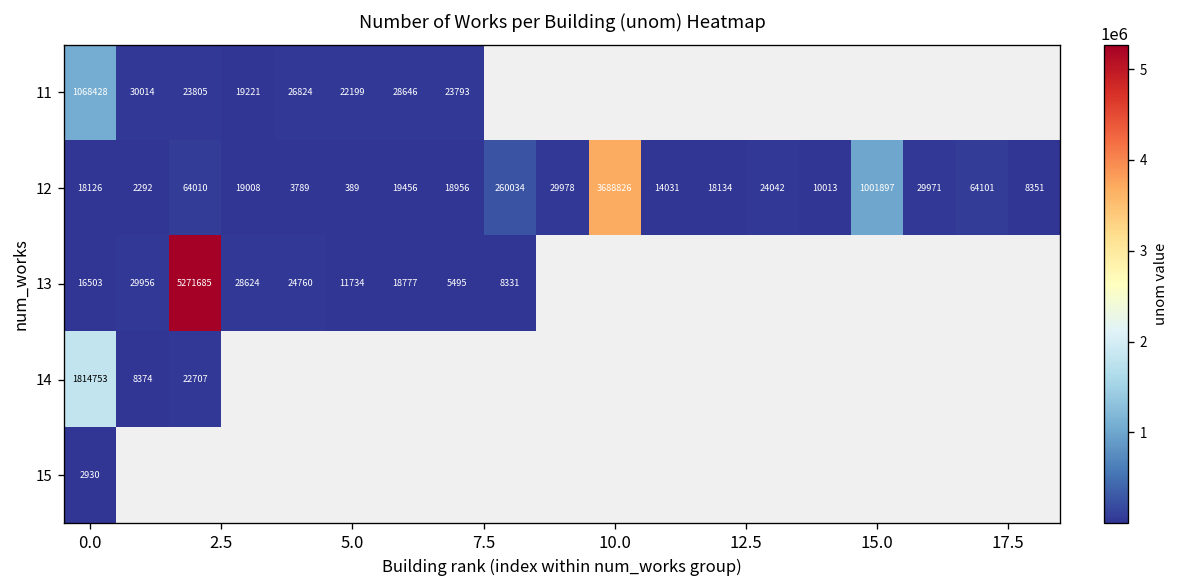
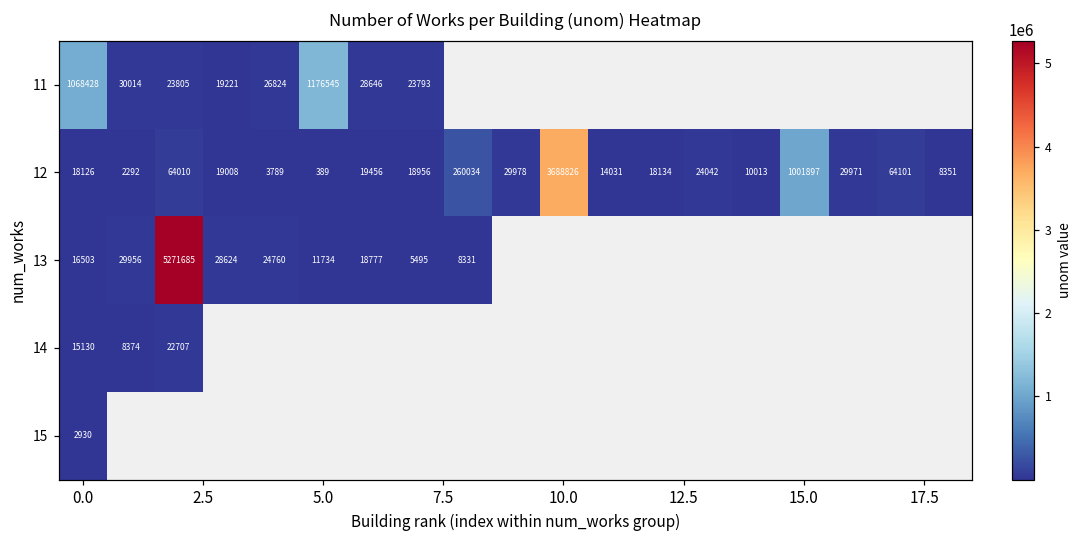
  {
    "11": {
      "0.0": 1068428,
-     "5.0": 22199
+     "5.0": 1176545
    },
    "12": {
      "0.0": 18126,
      "5.0": 389,
      "10.0": 3688826,
      "15.0": 1001897
    },
    "13": {
      "0.0": 16503,
      "5.0": 11734
    },
    "14": {
-     "0.0": 1814753
+     "0.0": 15130
    },
    "15": {
      "0.0": 2930
    }
  }
